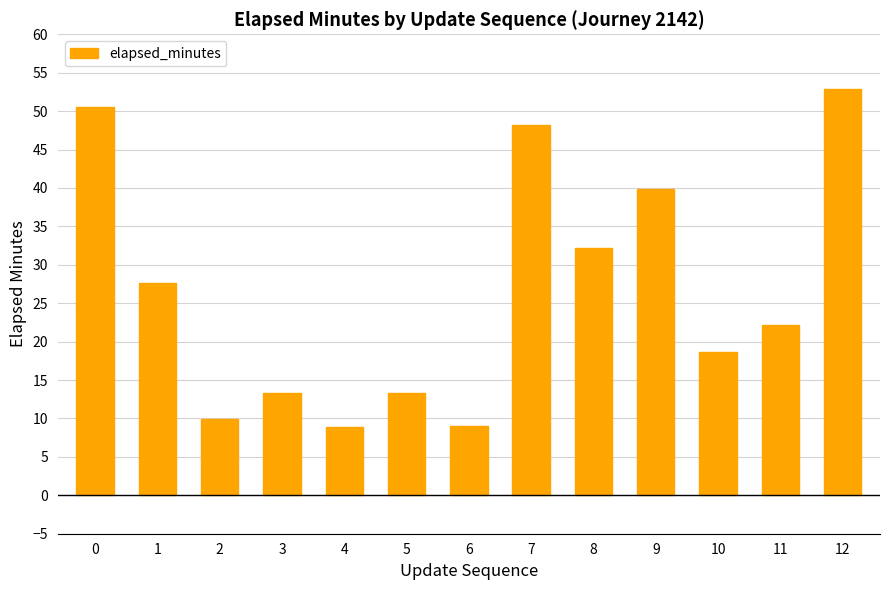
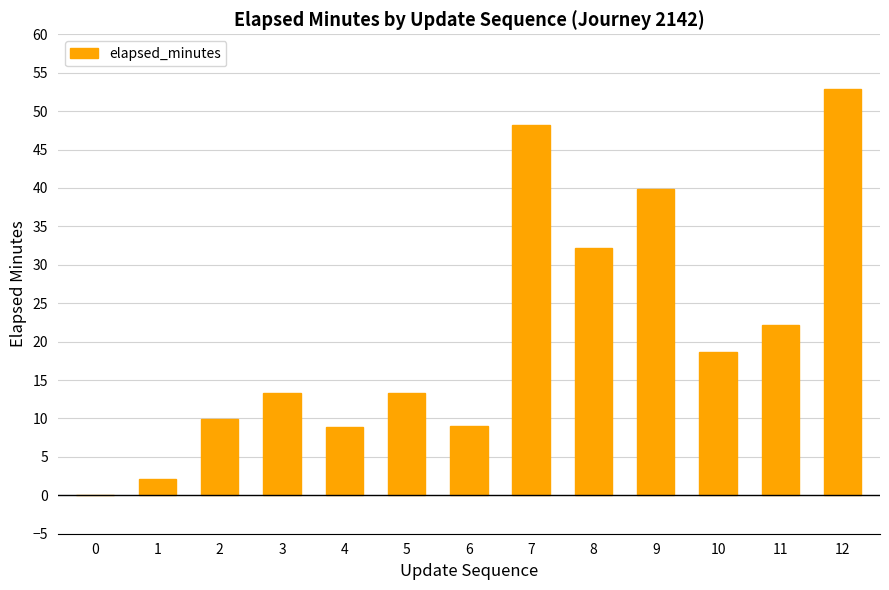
  {
-   "0": 51,
-   "1": 28,
+   "0": 0,
+   "1": 2,
    "2": 10,
    "3": 13,
    "4": 9,
    "5": 13,
    "6": 9,
    "7": 48,
    "8": 32,
    "9": 40,
    "10": 19,
    "11": 22,
    "12": 53
  }
